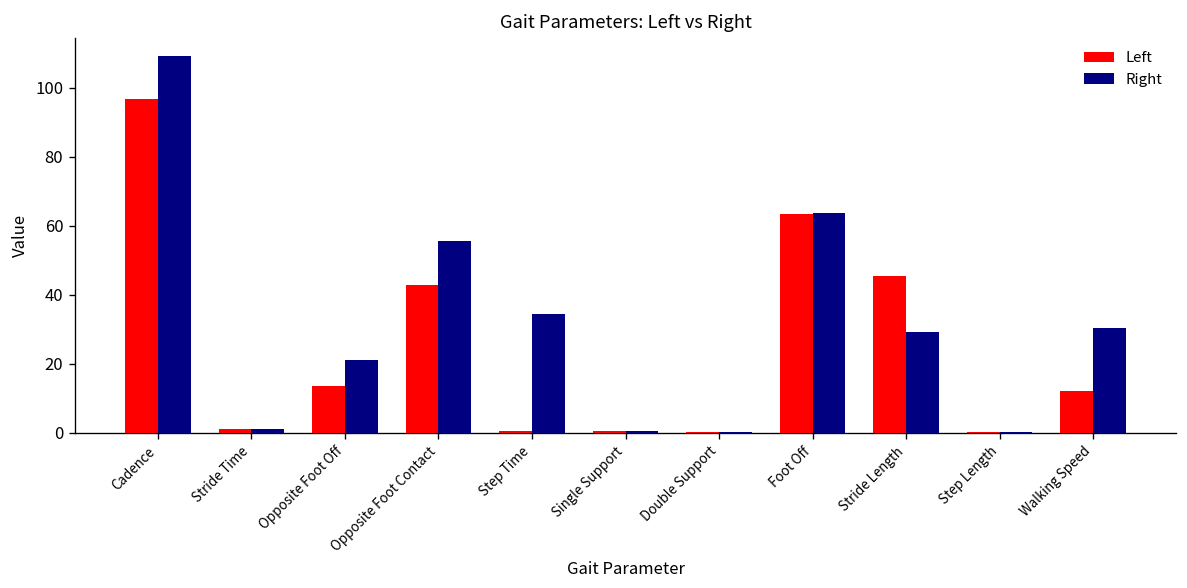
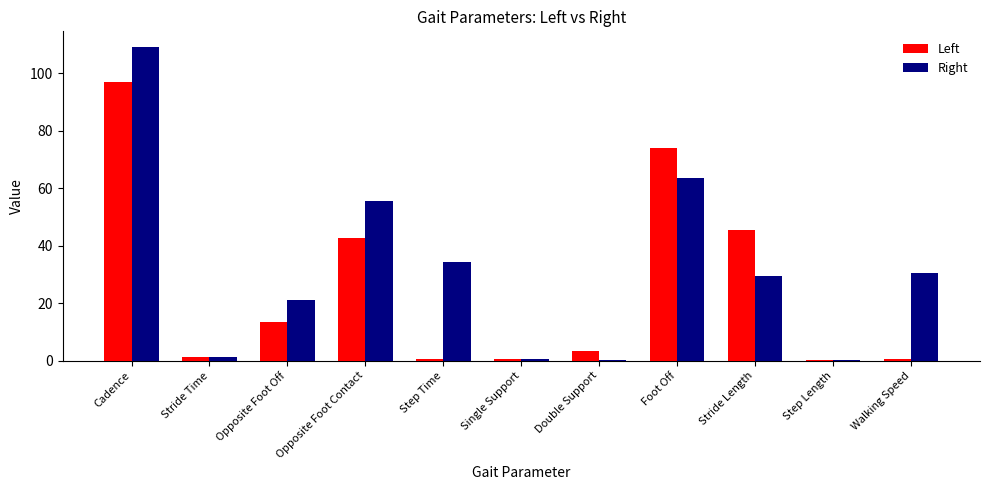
  {
    "Left": {
      "Cadence": 97,
      "Stride Time": 1,
      "Opposite Foot Off": 14,
      "Opposite Foot Contact": 43,
-     "Double Support": 0,
-     "Foot Off": 64,
+     "Double Support": 3,
+     "Foot Off": 74,
      "Stride Length": 45,
-     "Walking Speed": 12
+     "Walking Speed": 1
    },
    "Right": {
      "Cadence": 109,
      "Stride Time": 1,
      "Opposite Foot Off": 21,
      "Opposite Foot Contact": 55,
      "Step Time": 34,
      "Foot Off": 64,
      "Stride Length": 29,
      "Walking Speed": 30
    }
  }
